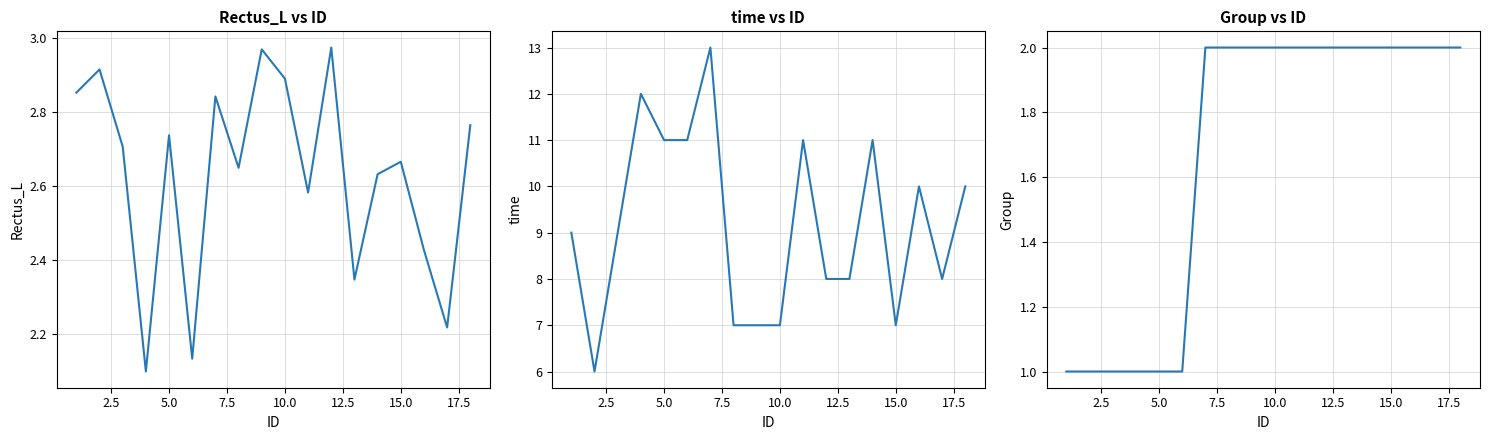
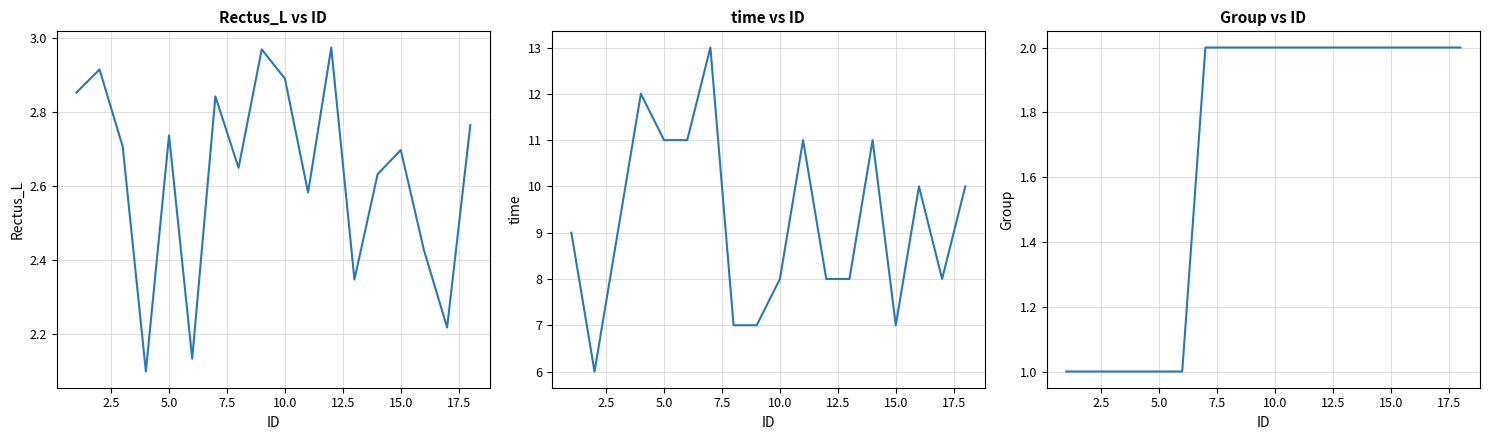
  {
    "Rectus_L vs ID": {
      "5.0": 2.74,
      "10.0": 2.89,
-     "15.0": 2.66
+     "15.0": 2.70
    },
    "time vs ID": {
      "5.0": 11,
-     "10.0": 7,
+     "10.0": 8,
      "15.0": 7
    },
    "Group vs ID": {
      "5.0": 1.00,
      "10.0": 2.00,
      "15.0": 2.00
    }
  }
